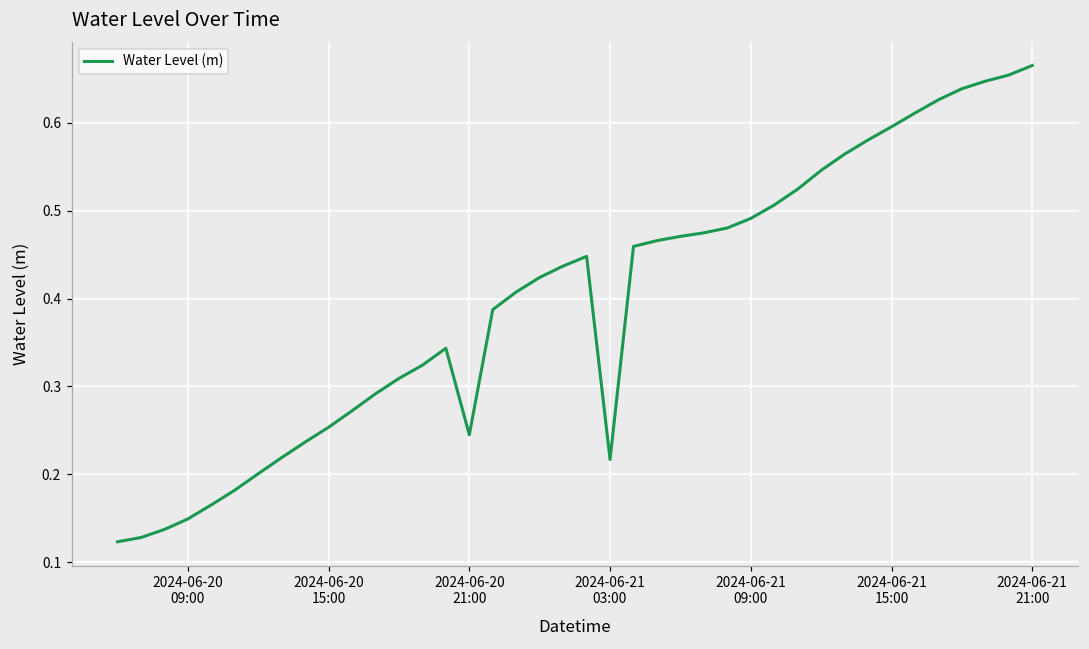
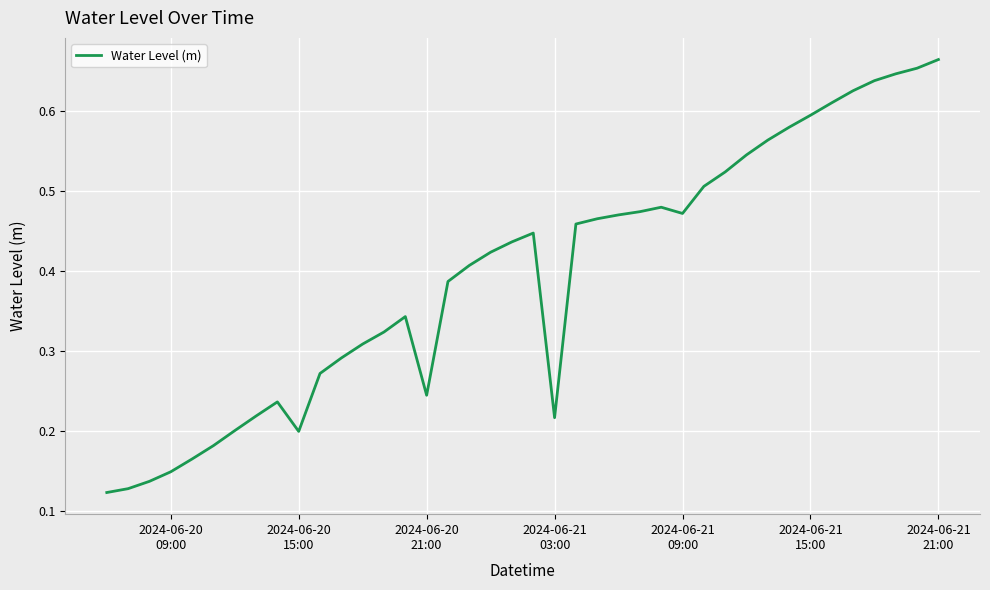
  {
    "2024-06-20 09:00": 0.15,
-   "2024-06-20 15:00": 0.25,
+   "2024-06-20 15:00": 0.20,
    "2024-06-20 21:00": 0.25,
    "2024-06-21 03:00": 0.22,
-   "2024-06-21 09:00": 0.49,
+   "2024-06-21 09:00": 0.47,
    "2024-06-21 15:00": 0.60,
    "2024-06-21 21:00": 0.66
  }
